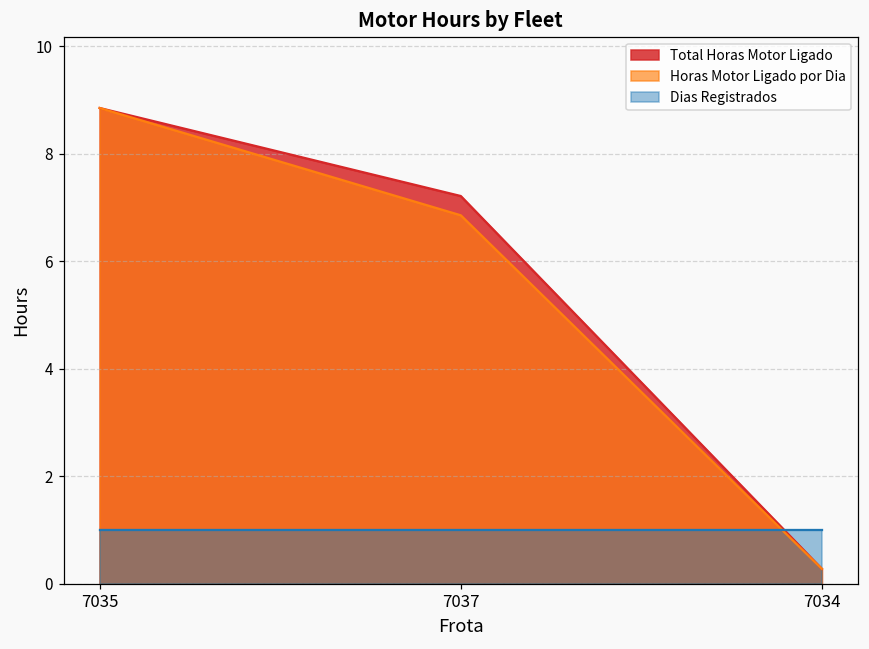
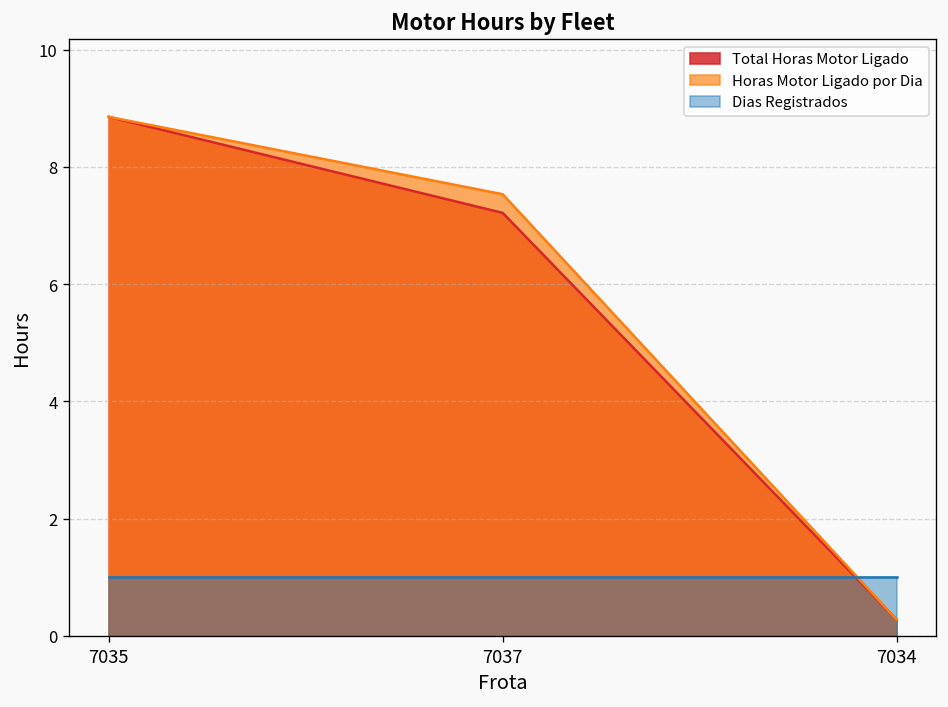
  {
    "Total Horas Motor Ligado": {
      "7037": 7.2
    },
    "Horas Motor Ligado por Dia": {
-     "7037": 6.9
+     "7037": 7.5
    },
    "Dias Registrados": {
      "7035": 1.0,
      "7037": 1.0,
      "7034": 1.0
    }
  }
